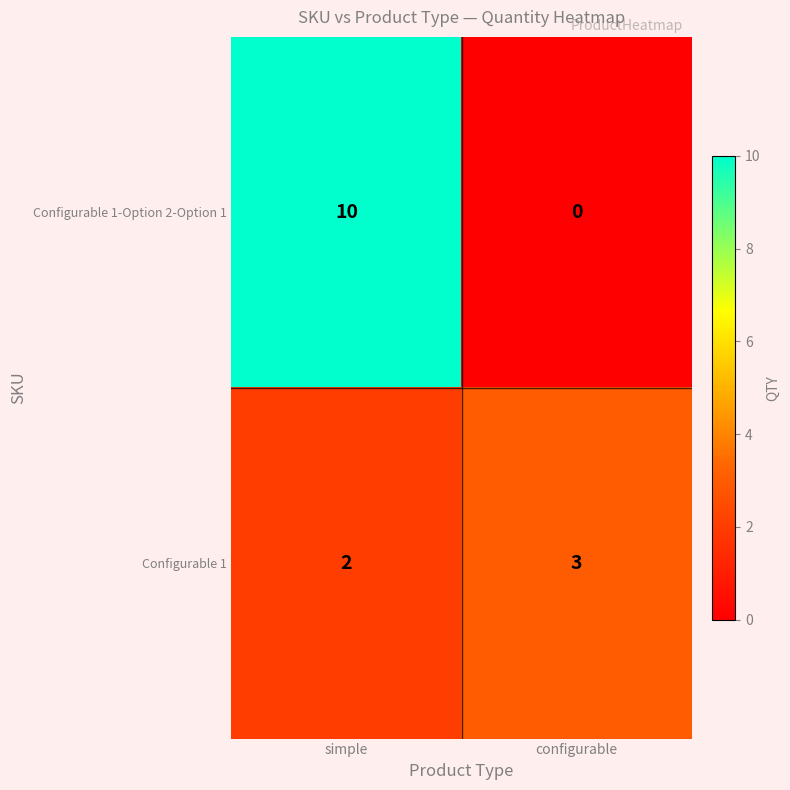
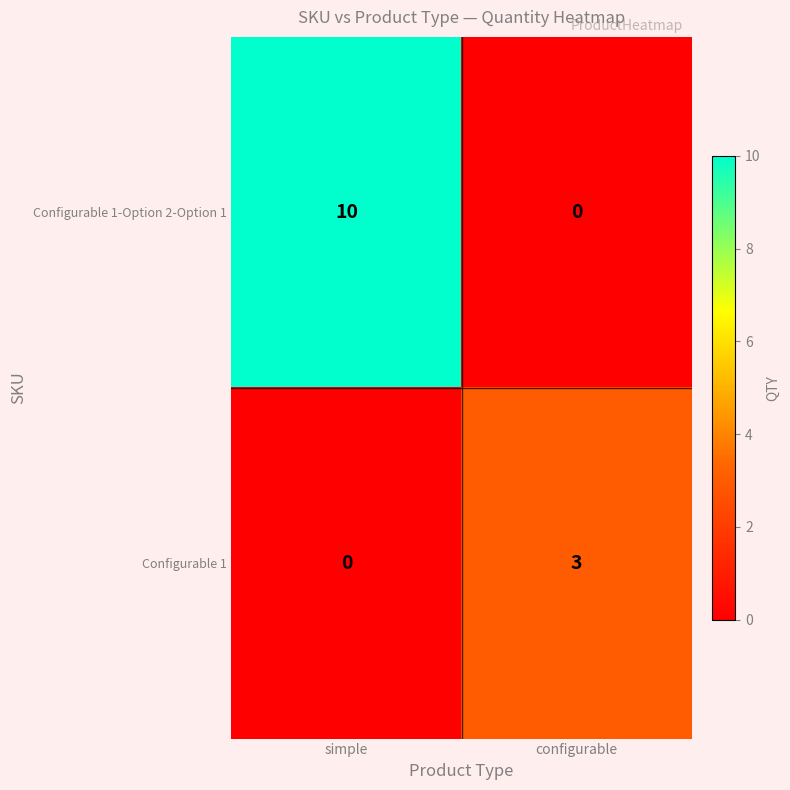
  {
    "Configurable 1-Option 2-Option 1": {
      "simple": 10,
      "configurable": 0
    },
    "Configurable 1": {
-     "simple": 2,
+     "simple": 0,
      "configurable": 3
    }
  }
